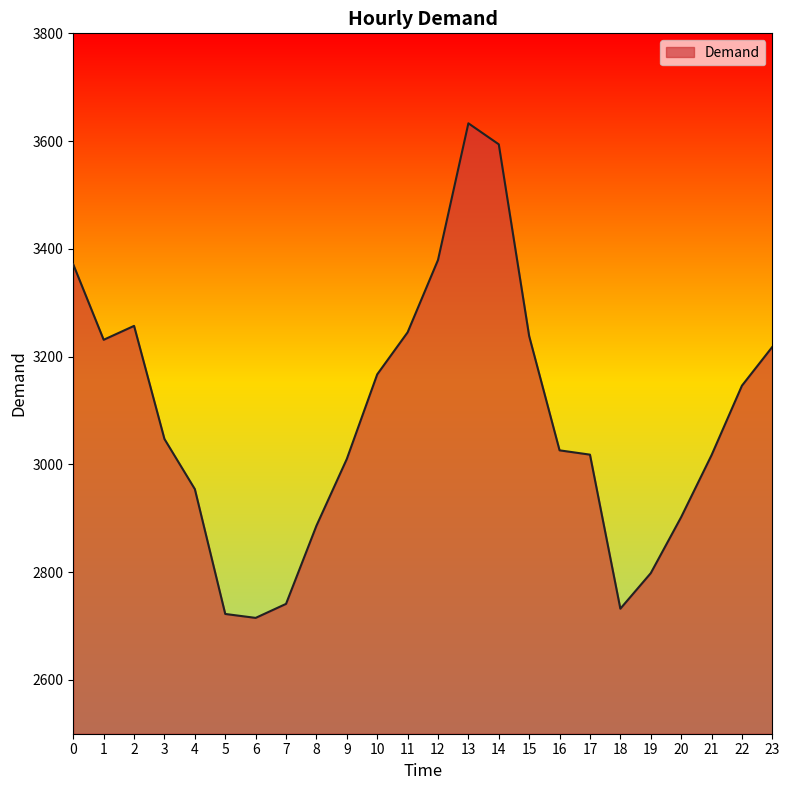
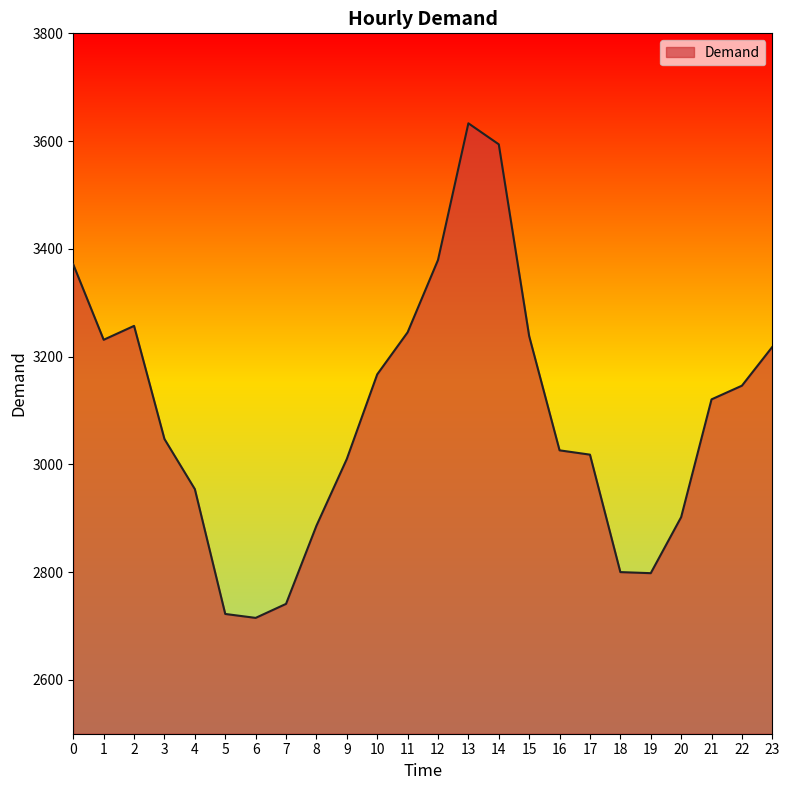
  {
    "0": 3370,
    "1": 3230,
    "2": 3260,
    "3": 3050,
    "4": 2950,
    "5": 2720,
    "6": 2720,
    "7": 2740,
    "8": 2890,
    "9": 3010,
    "10": 3170,
    "11": 3250,
    "12": 3380,
    "13": 3630,
    "14": 3590,
    "15": 3240,
    "16": 3030,
    "17": 3020,
-   "18": 2730,
+   "18": 2800,
    "19": 2800,
    "20": 2900,
-   "21": 3020,
+   "21": 3120,
    "22": 3150,
    "23": 3220
  }
